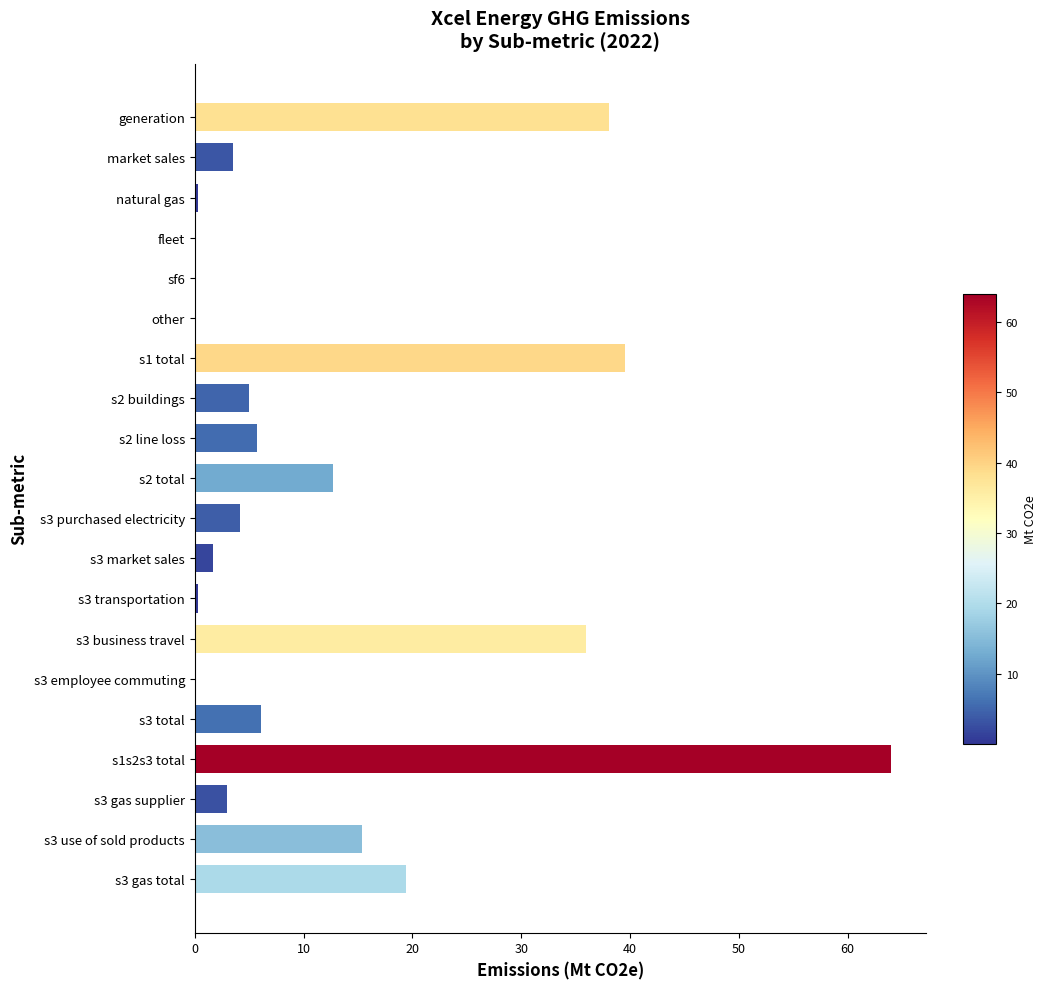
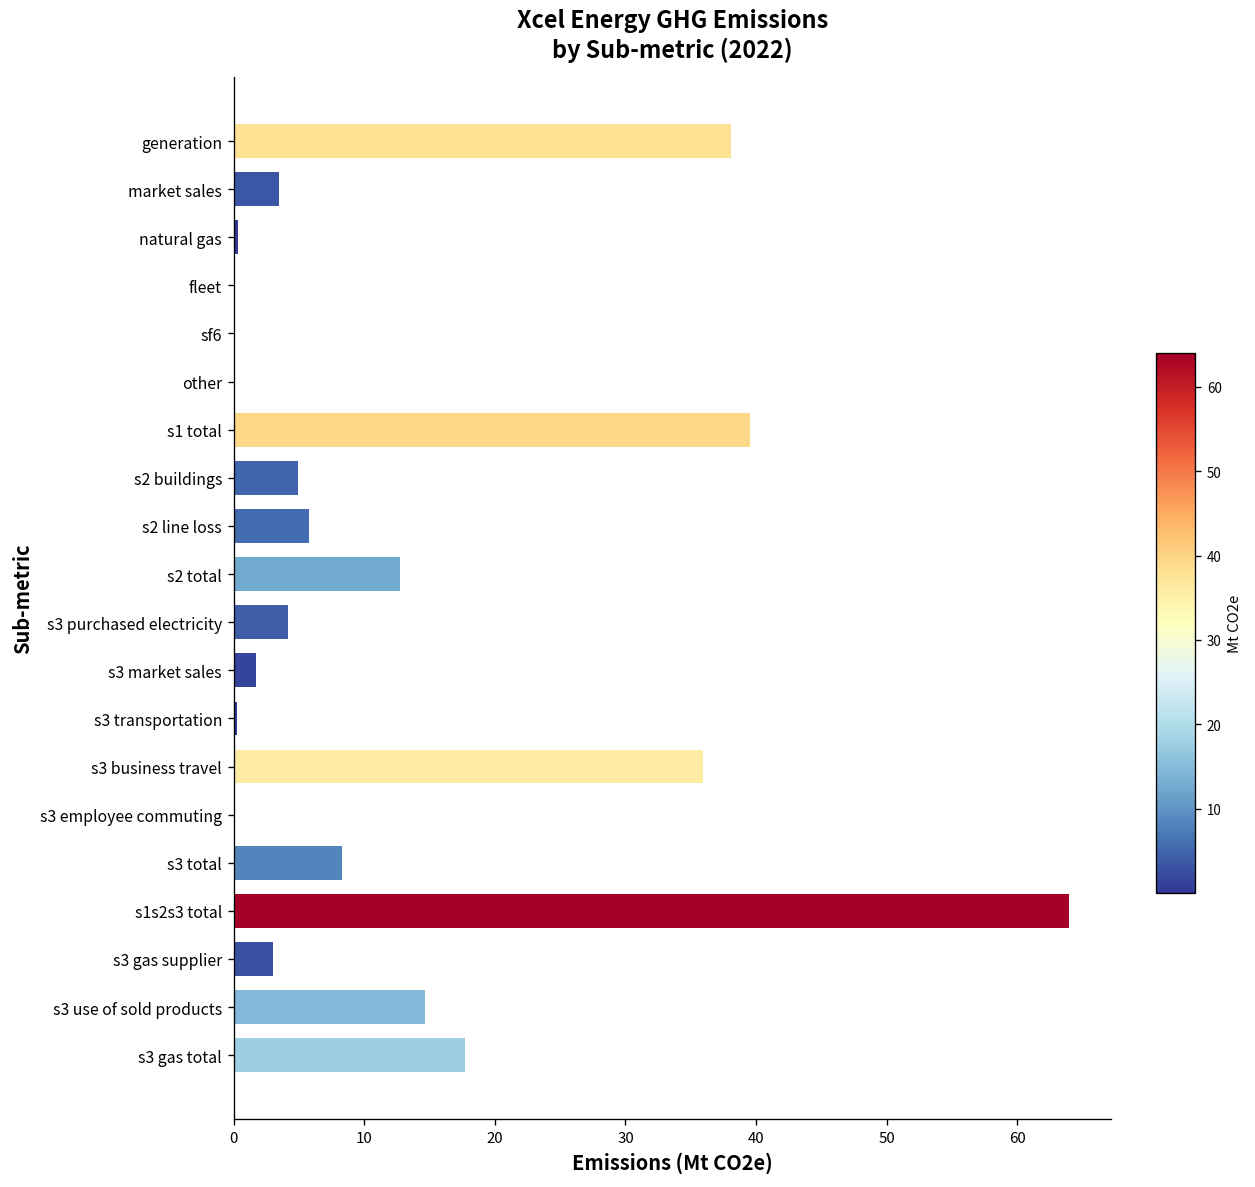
  {
    "generation": 38.1,
    "market sales": 3.5,
    "natural gas": 0.3,
    "s1 total": 39.5,
    "s2 buildings": 5.0,
    "s2 line loss": 5.8,
    "s2 total": 12.7,
    "s3 purchased electricity": 4.1,
    "s3 market sales": 1.7,
    "s3 transportation": 0.3,
    "s3 business travel": 35.9,
-   "s3 total": 6.1,
+   "s3 total": 8.3,
    "s1s2s3 total": 64.0,
    "s3 gas supplier": 3.0,
-   "s3 use of sold products": 15.4,
-   "s3 gas total": 19.4
+   "s3 use of sold products": 14.7,
+   "s3 gas total": 17.7
  }
